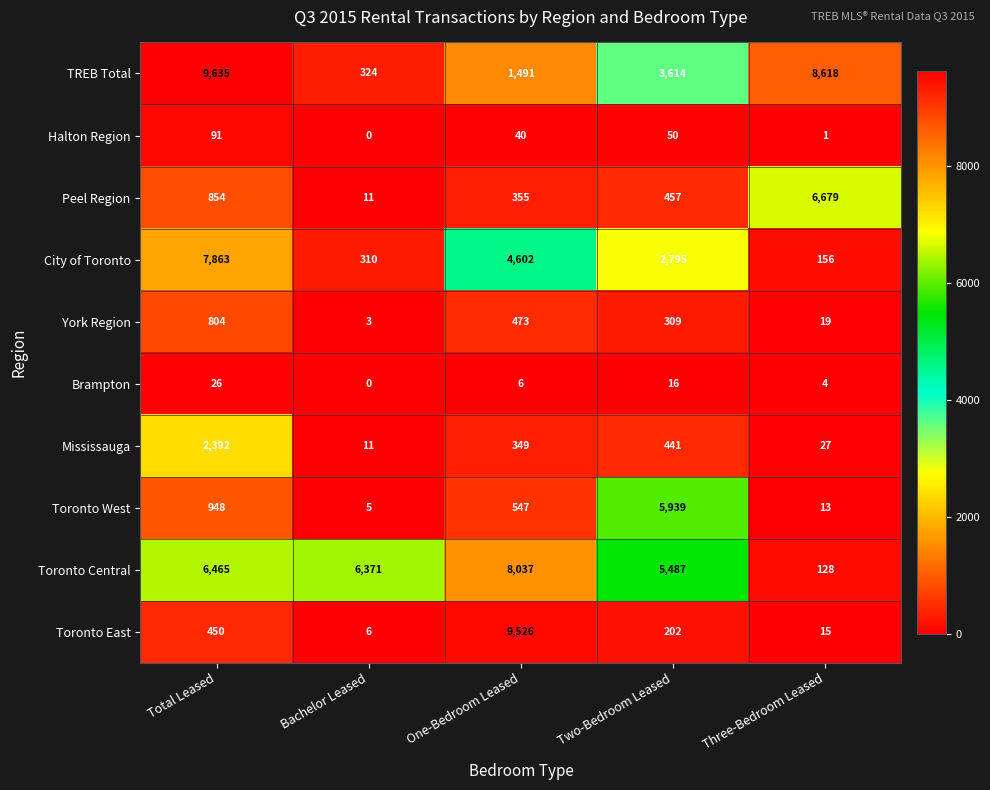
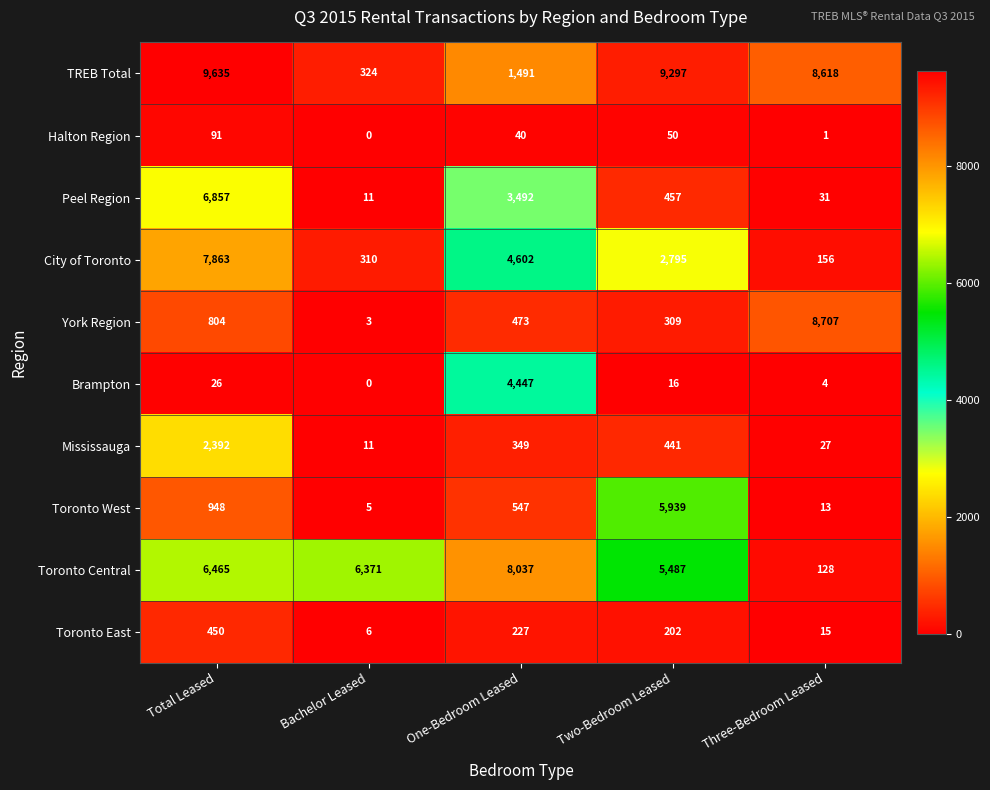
  {
    "TREB Total": {
      "Total Leased": "9,635",
      "Bachelor Leased": "324",
      "One-Bedroom Leased": "1,491",
-     "Two-Bedroom Leased": "3,614",
+     "Two-Bedroom Leased": "9,297",
      "Three-Bedroom Leased": "8,618"
    },
    "Halton Region": {
      "Total Leased": "91",
      "Bachelor Leased": "0",
      "One-Bedroom Leased": "40",
      "Two-Bedroom Leased": "50",
      "Three-Bedroom Leased": "1"
    },
    "Peel Region": {
-     "Total Leased": "854",
+     "Total Leased": "6,857",
      "Bachelor Leased": "11",
-     "One-Bedroom Leased": "355",
+     "One-Bedroom Leased": "3,492",
      "Two-Bedroom Leased": "457",
-     "Three-Bedroom Leased": "6,679"
+     "Three-Bedroom Leased": "31"
    },
    "City of Toronto": {
      "Total Leased": "7,863",
      "Bachelor Leased": "310",
      "One-Bedroom Leased": "4,602",
      "Two-Bedroom Leased": "2,795",
      "Three-Bedroom Leased": "156"
    },
    "York Region": {
      "Total Leased": "804",
      "Bachelor Leased": "3",
      "One-Bedroom Leased": "473",
      "Two-Bedroom Leased": "309",
-     "Three-Bedroom Leased": "19"
+     "Three-Bedroom Leased": "8,707"
    },
    "Brampton": {
      "Total Leased": "26",
      "Bachelor Leased": "0",
-     "One-Bedroom Leased": "6",
+     "One-Bedroom Leased": "4,447",
      "Two-Bedroom Leased": "16",
      "Three-Bedroom Leased": "4"
    },
    "Mississauga": {
      "Total Leased": "2,392",
      "Bachelor Leased": "11",
      "One-Bedroom Leased": "349",
      "Two-Bedroom Leased": "441",
      "Three-Bedroom Leased": "27"
    },
    "Toronto West": {
      "Total Leased": "948",
      "Bachelor Leased": "5",
      "One-Bedroom Leased": "547",
      "Two-Bedroom Leased": "5,939",
      "Three-Bedroom Leased": "13"
    },
    "Toronto Central": {
      "Total Leased": "6,465",
      "Bachelor Leased": "6,371",
      "One-Bedroom Leased": "8,037",
      "Two-Bedroom Leased": "5,487",
      "Three-Bedroom Leased": "128"
    },
    "Toronto East": {
      "Total Leased": "450",
      "Bachelor Leased": "6",
-     "One-Bedroom Leased": "9,526",
+     "One-Bedroom Leased": "227",
      "Two-Bedroom Leased": "202",
      "Three-Bedroom Leased": "15"
    }
  }
